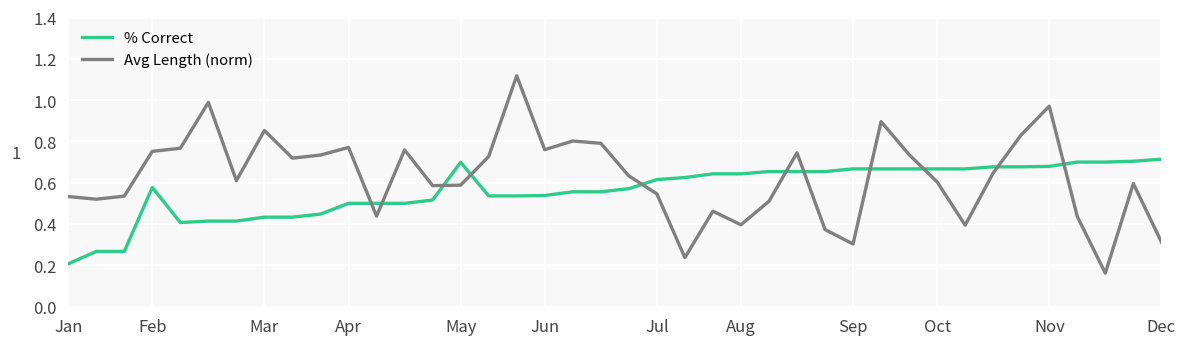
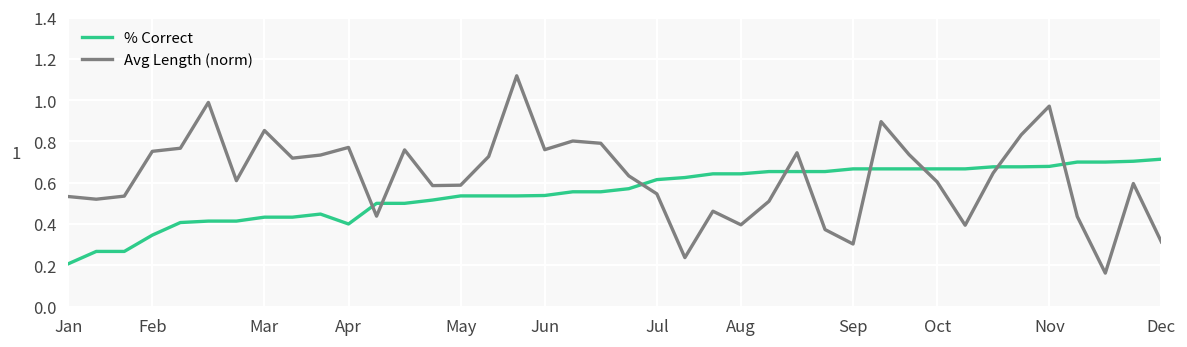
  {
    "% Correct": {
      "Jan": 0.21,
-     "Feb": 0.58,
+     "Feb": 0.35,
      "Mar": 0.43,
-     "Apr": 0.5,
-     "May": 0.70,
+     "Apr": 0.4,
+     "May": 0.54,
      "Jun": 0.54,
      "Jul": 0.62,
      "Aug": 0.64,
      "Sep": 0.67,
      "Oct": 0.67,
      "Nov": 0.68,
      "Dec": 0.71
    },
    "Avg Length (norm)": {
      "Jan": 0.53,
      "Feb": 0.75,
      "Mar": 0.85,
      "Apr": 0.77,
      "May": 0.59,
      "Jun": 0.76,
      "Jul": 0.55,
      "Aug": 0.40,
      "Sep": 0.30,
      "Oct": 0.60,
      "Nov": 0.97,
      "Dec": 0.31
    }
  }
